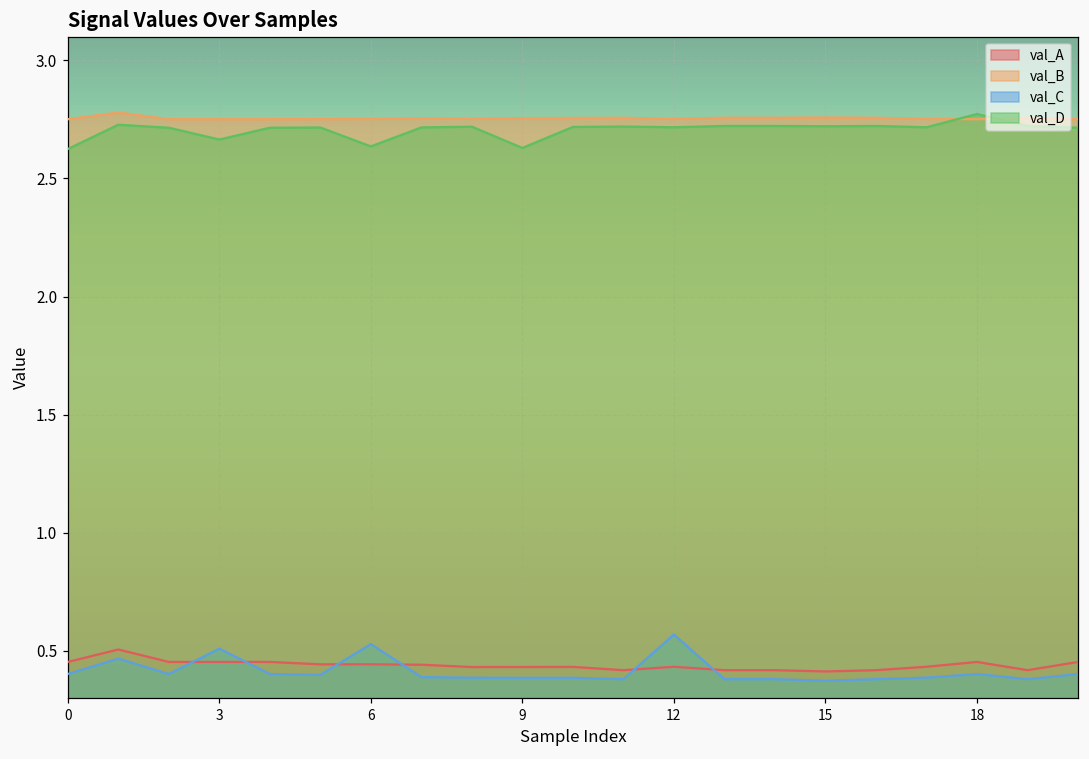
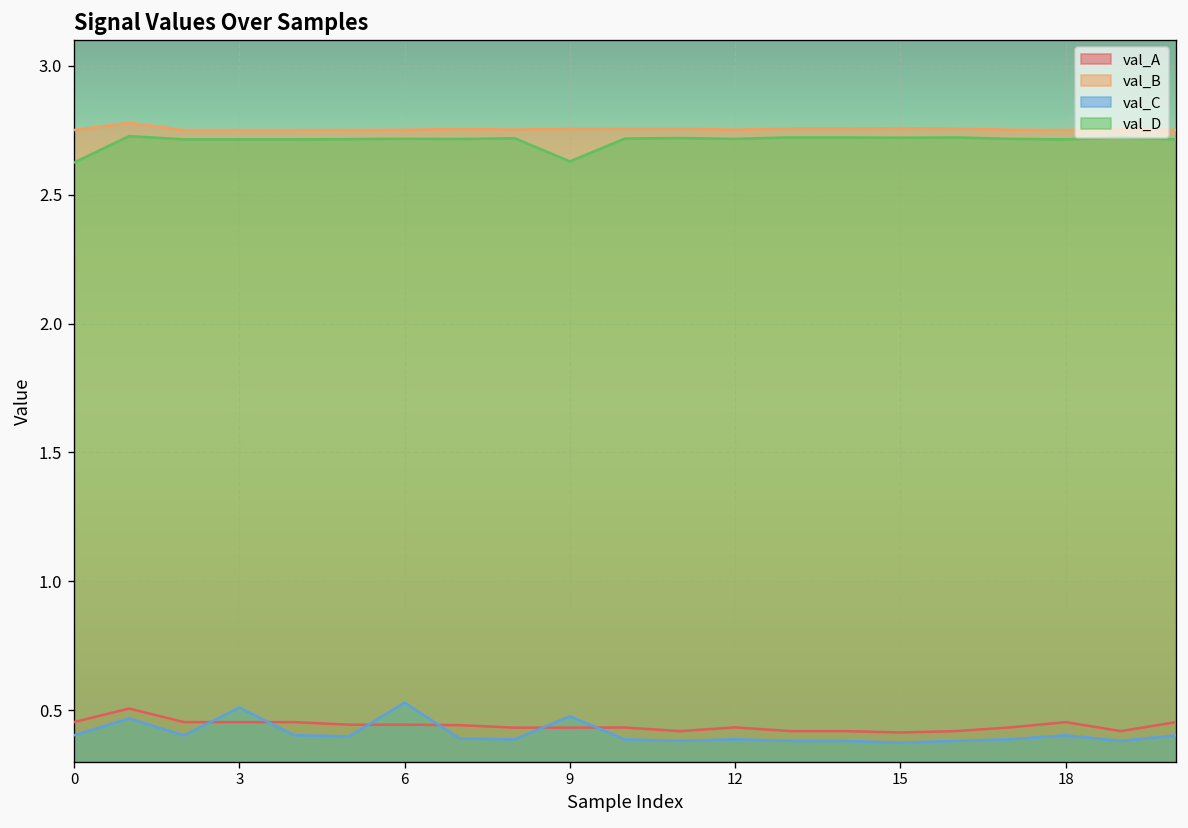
  {
    "val_C": {
      "0": 0.40,
      "3": 0.51,
      "6": 0.53,
-     "9": 0.39,
-     "12": 0.57,
+     "9": 0.48,
+     "12": 0.39,
      "15": 0.37,
      "18": 0.40
    },
    "val_D": {
      "0": 2.62,
-     "3": 2.66,
-     "6": 2.64,
+     "3": 2.71,
+     "6": 2.72,
      "9": 2.63,
      "12": 2.72,
      "15": 2.72,
-     "18": 2.77
+     "18": 2.71
    }
  }
